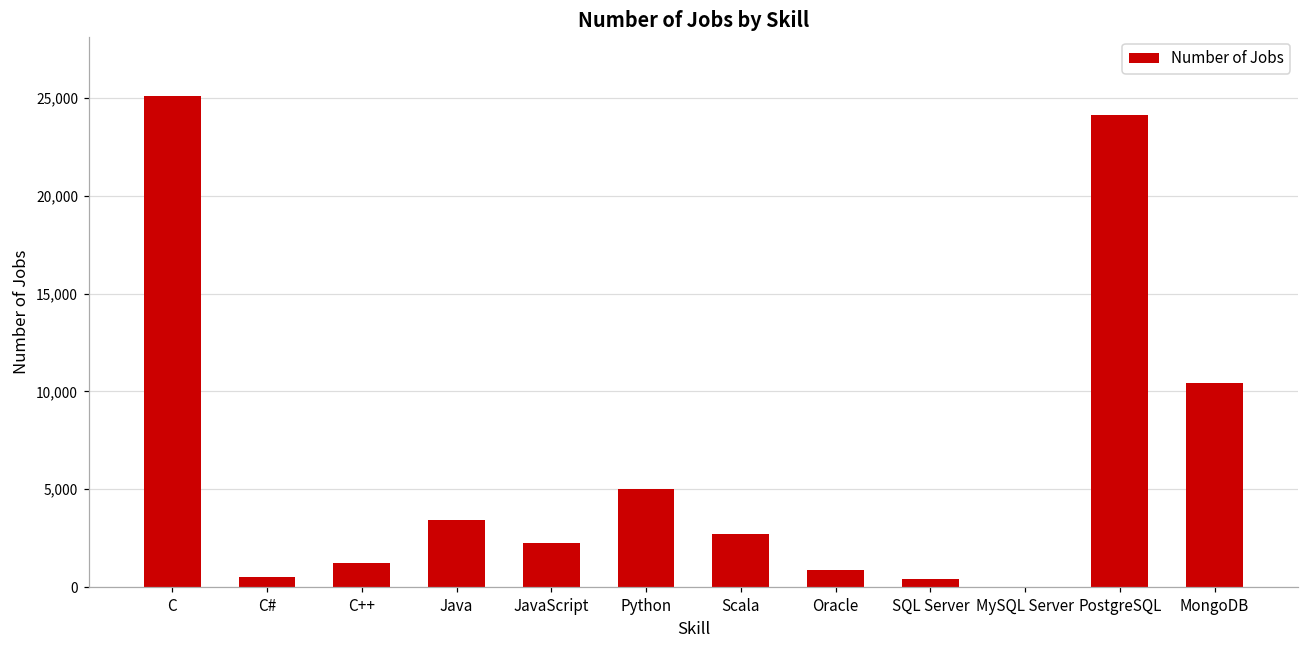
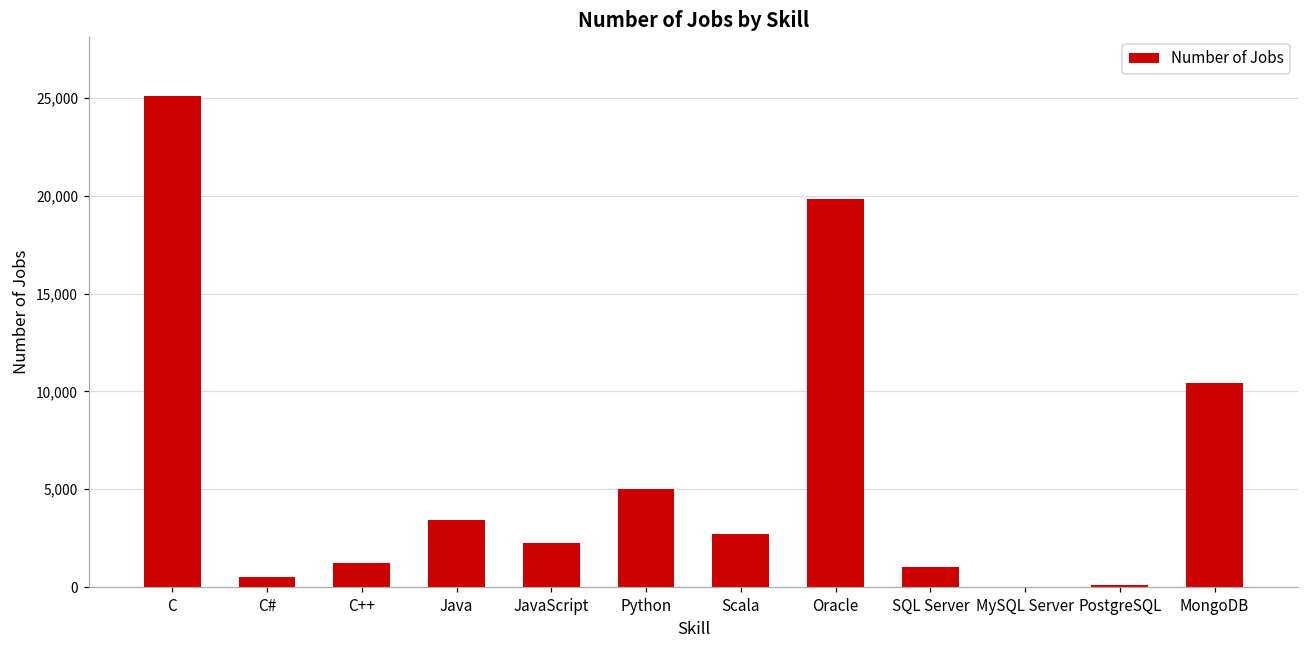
  {
    "C": "25,100",
    "C#": "500",
    "C++": "1,200",
    "Java": "3,400",
    "JavaScript": "2,200",
    "Python": "5,000",
    "Scala": "2,700",
-   "Oracle": "900",
-   "SQL Server": "400",
+   "Oracle": "19,800",
+   "SQL Server": "1,000",
    "MySQL Server": "0",
-   "PostgreSQL": "24,100",
+   "PostgreSQL": "100",
    "MongoDB": "10,400"
  }
